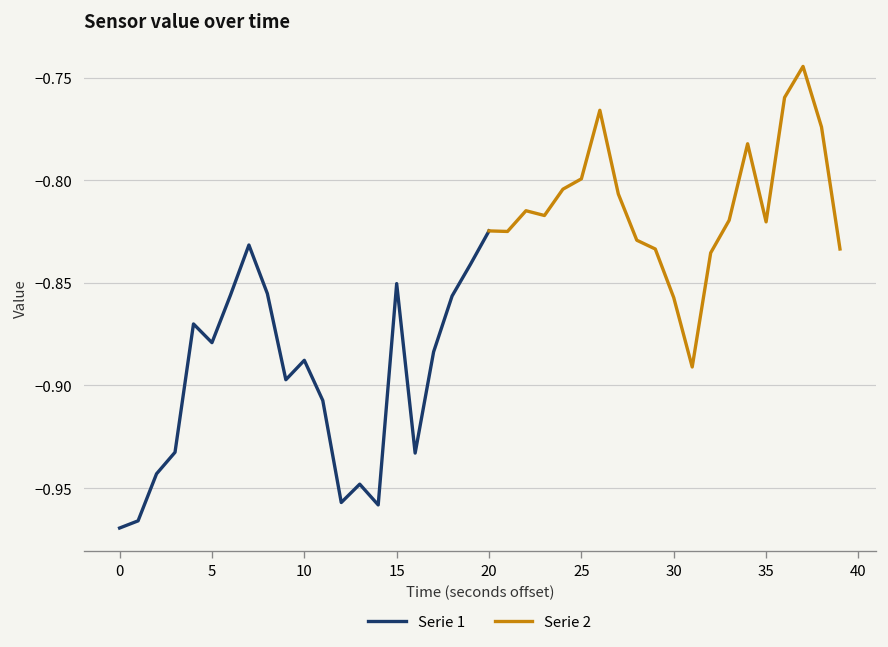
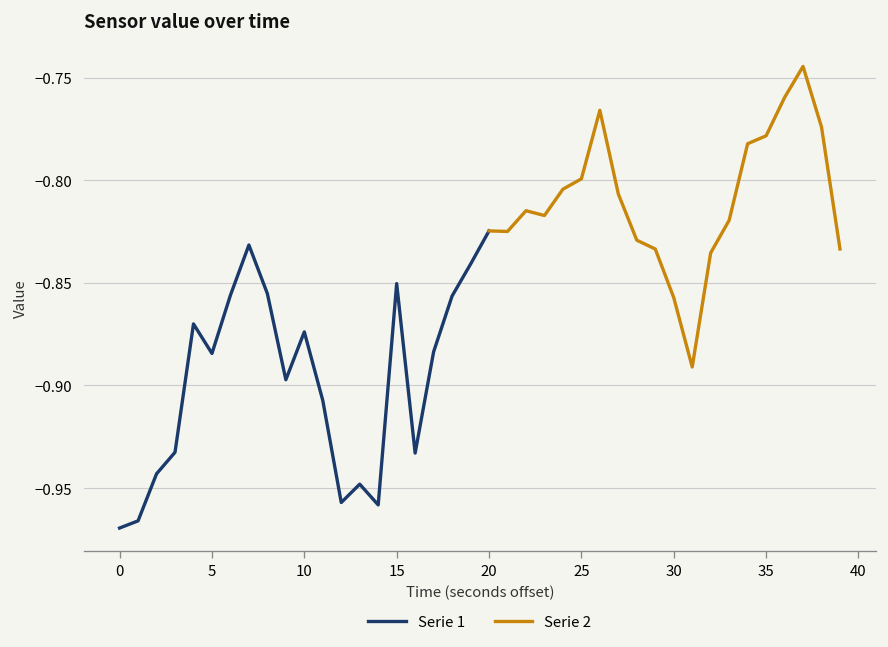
  {
    "Serie 1": {
      "0": -0.969,
-     "5": -0.879,
-     "10": -0.888,
+     "5": -0.884,
+     "10": -0.874,
      "15": -0.850
    },
    "Serie 2": {
      "25": -0.799,
      "30": -0.857,
-     "35": -0.820
+     "35": -0.778
    }
  }
